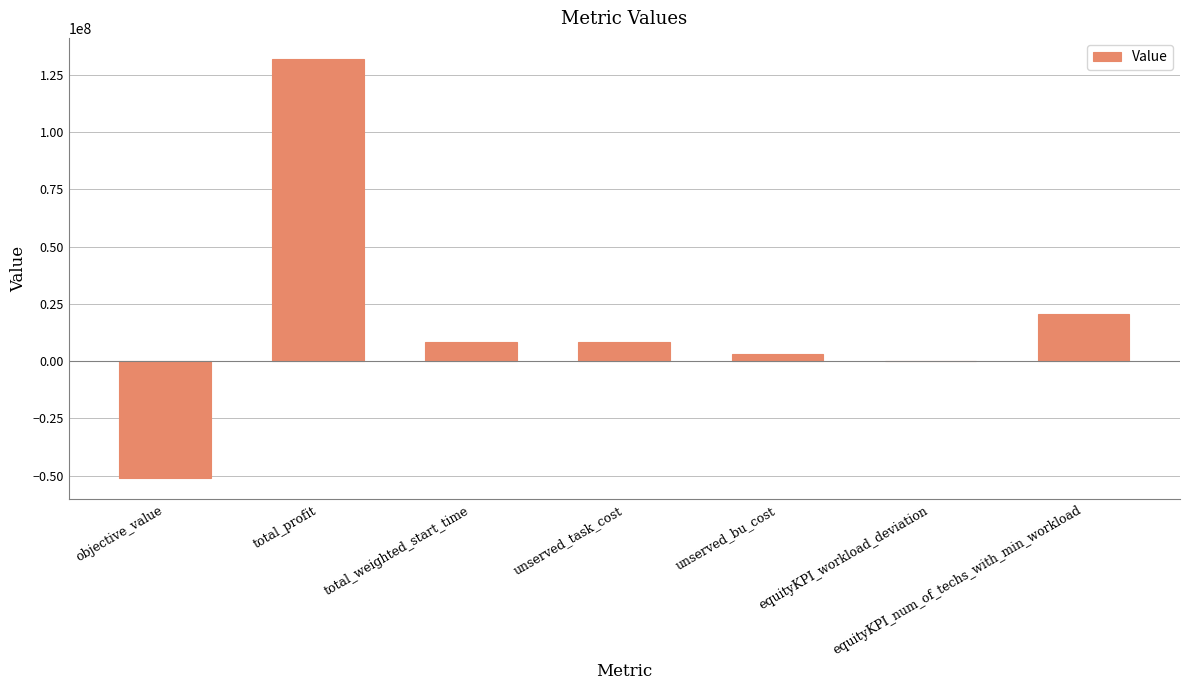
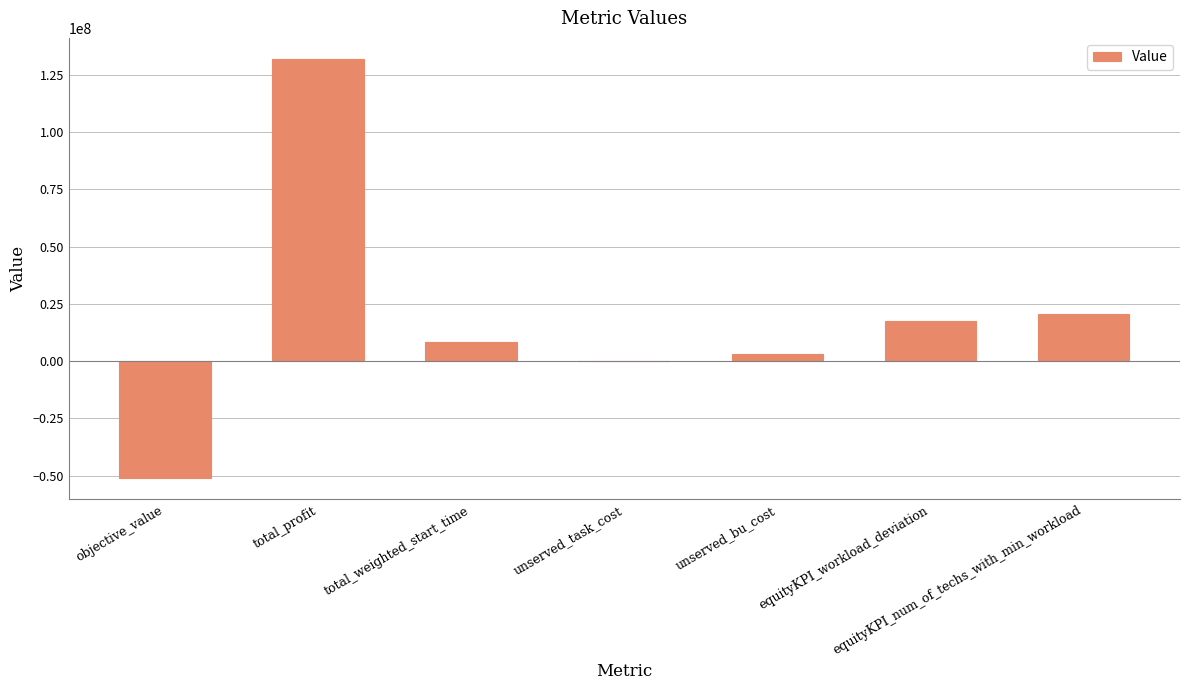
  {
    "objective_value": -51000000,
    "total_profit": 132000000,
    "total_weighted_start_time": 9000000,
-   "unserved_task_cost": 8000000,
+   "unserved_task_cost": 0,
    "unserved_bu_cost": 3000000,
-   "equityKPI_workload_deviation": 0,
+   "equityKPI_workload_deviation": 17000000,
    "equityKPI_num_of_techs_with_min_workload": 21000000
  }
